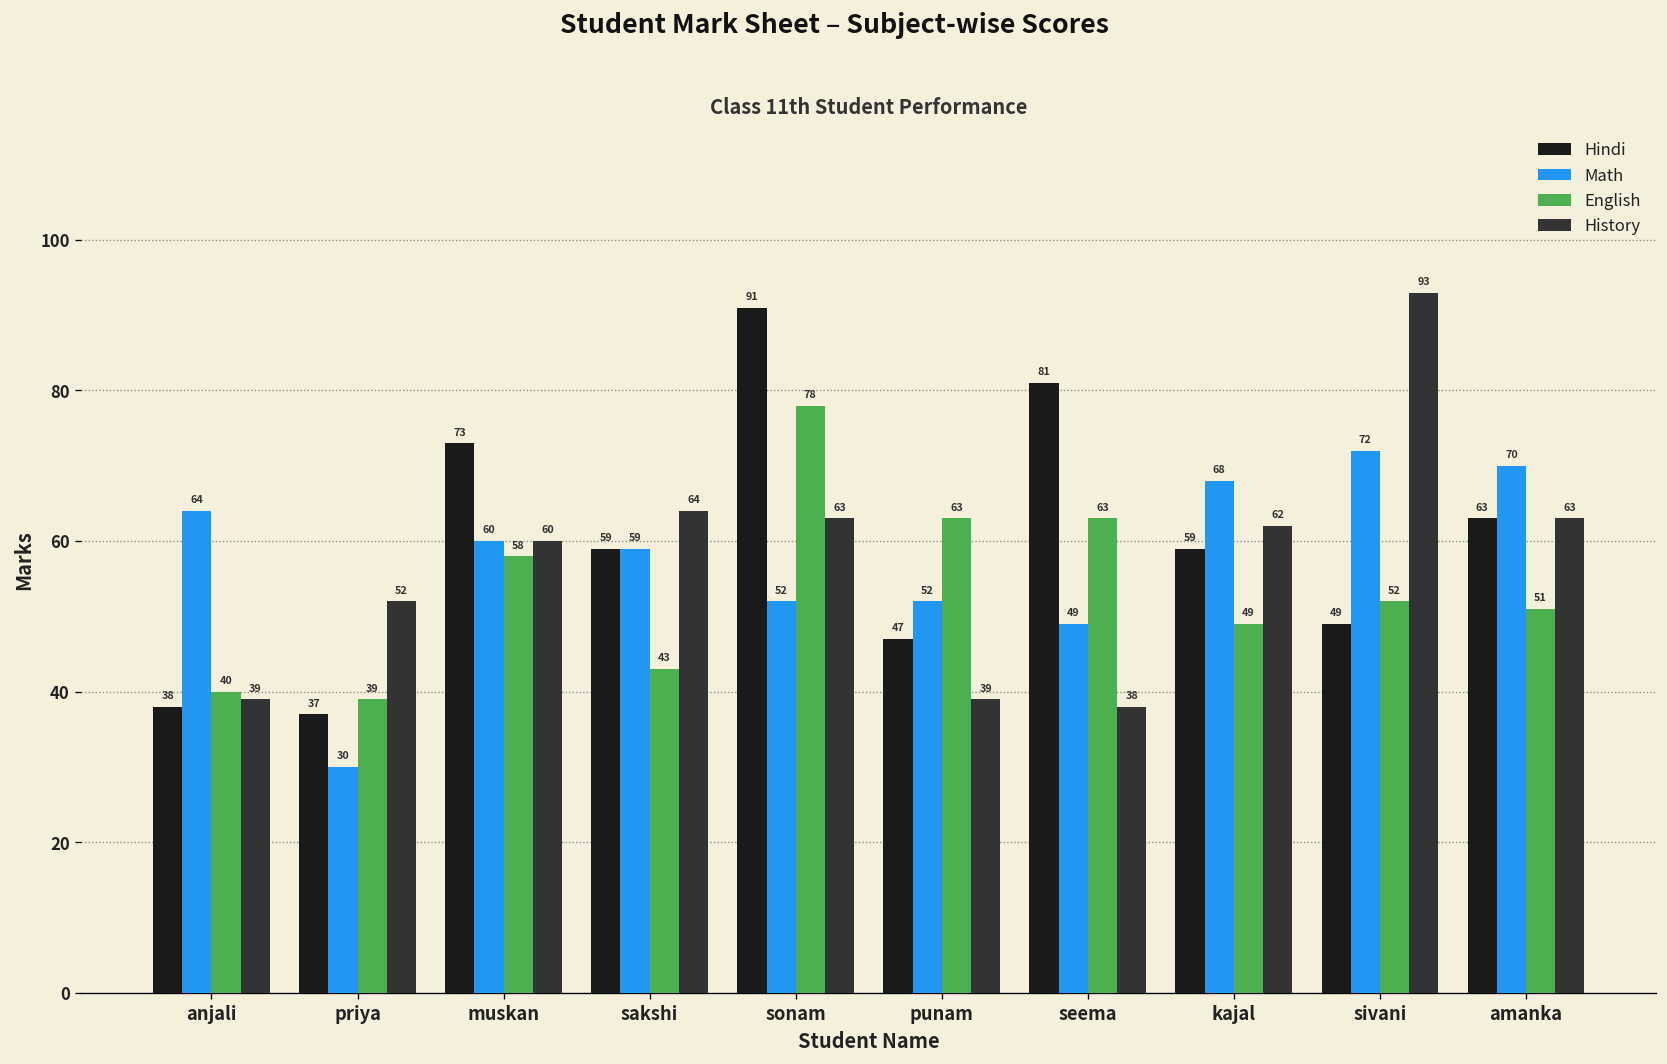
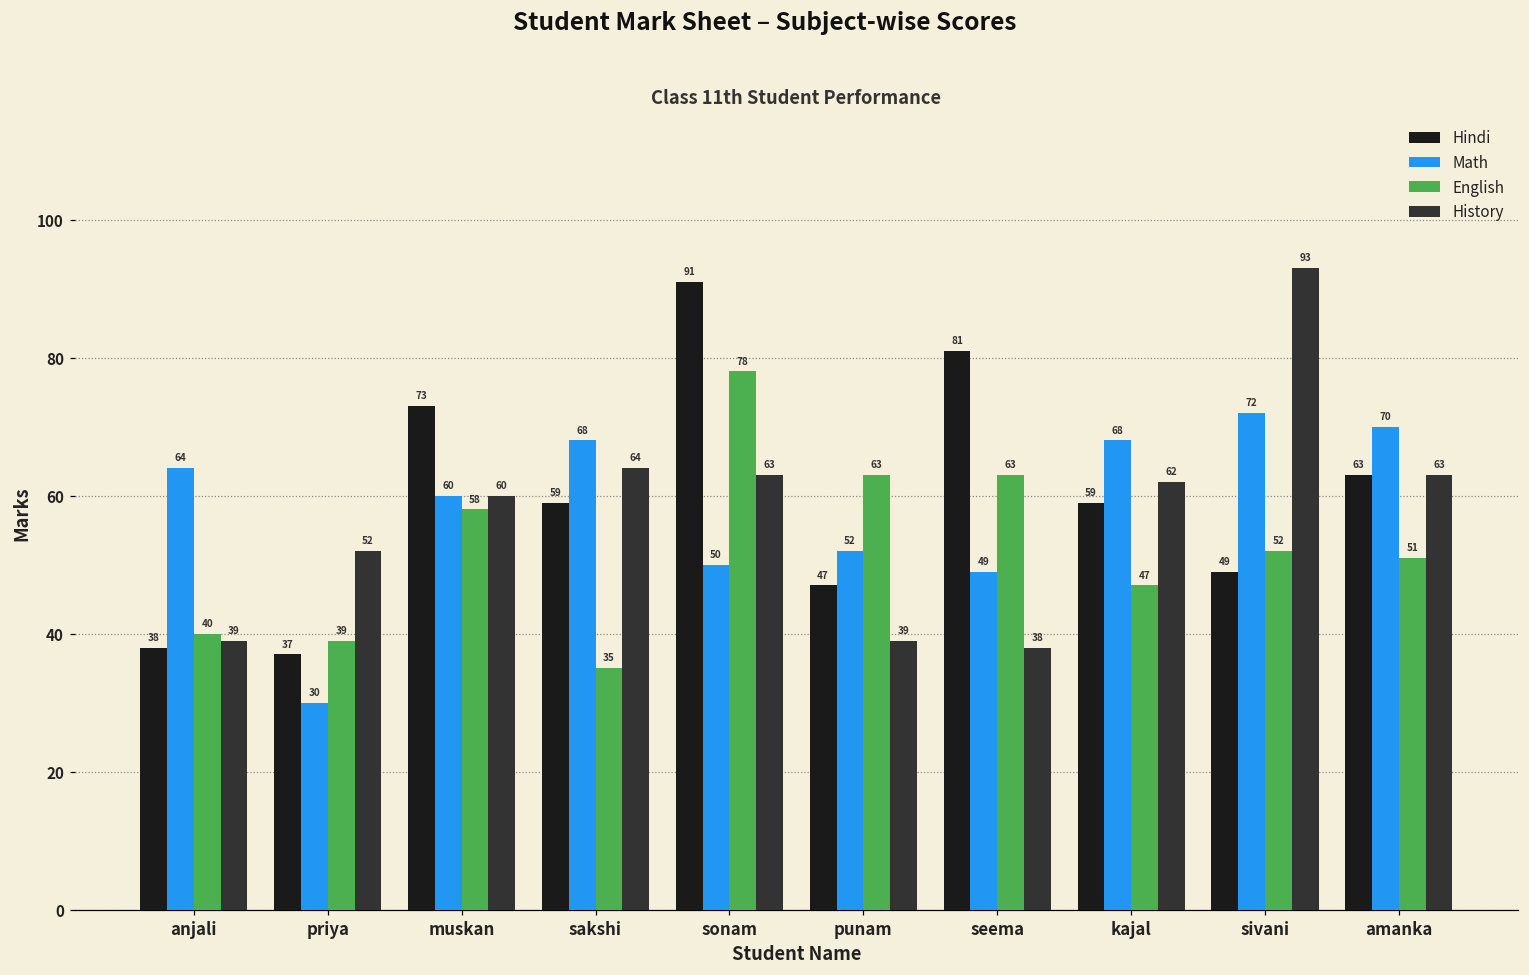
  {
    "Math": {
      "anjali": 64,
      "priya": 30,
      "muskan": 60,
-     "sakshi": 59,
-     "sonam": 52,
+     "sakshi": 68,
+     "sonam": 50,
      "punam": 52,
      "seema": 49,
      "kajal": 68,
      "sivani": 72,
      "amanka": 70
    },
    "English": {
      "anjali": 40,
      "priya": 39,
      "muskan": 58,
-     "sakshi": 43,
+     "sakshi": 35,
      "sonam": 78,
      "punam": 63,
      "seema": 63,
-     "kajal": 49,
+     "kajal": 47,
      "sivani": 52,
      "amanka": 51
    }
  }
